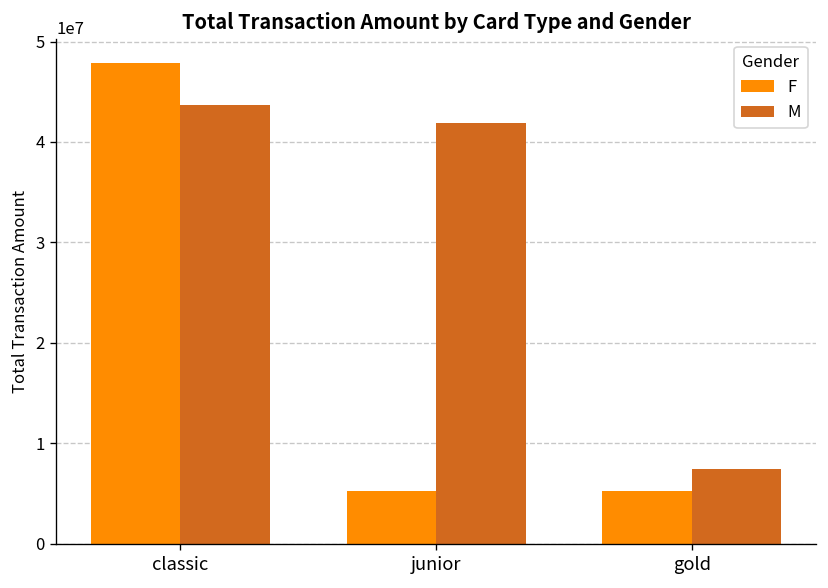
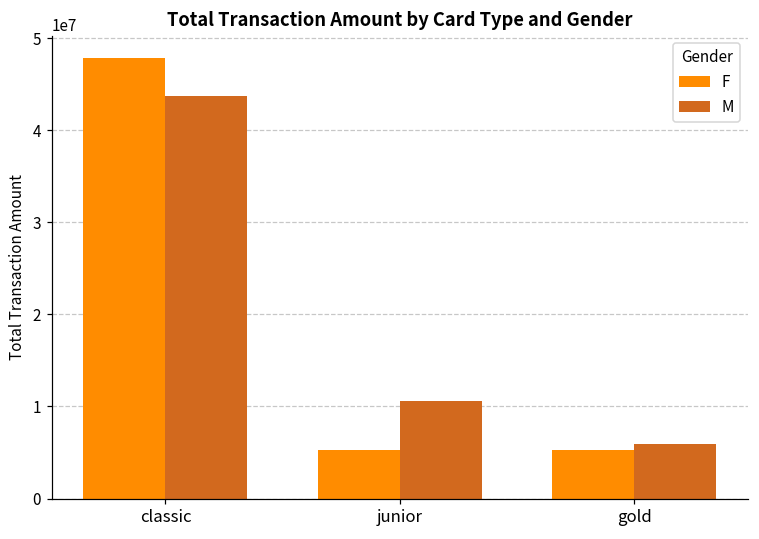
  {
    "F": {
      "classic": 48000000,
      "junior": 5000000,
      "gold": 5000000
    },
    "M": {
      "classic": 44000000,
-     "junior": 42000000,
-     "gold": 7000000
+     "junior": 11000000,
+     "gold": 6000000
    }
  }
